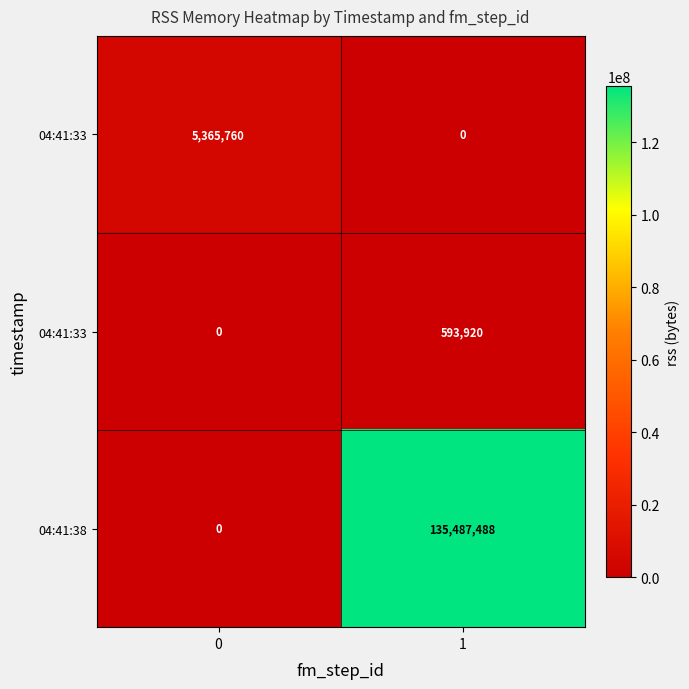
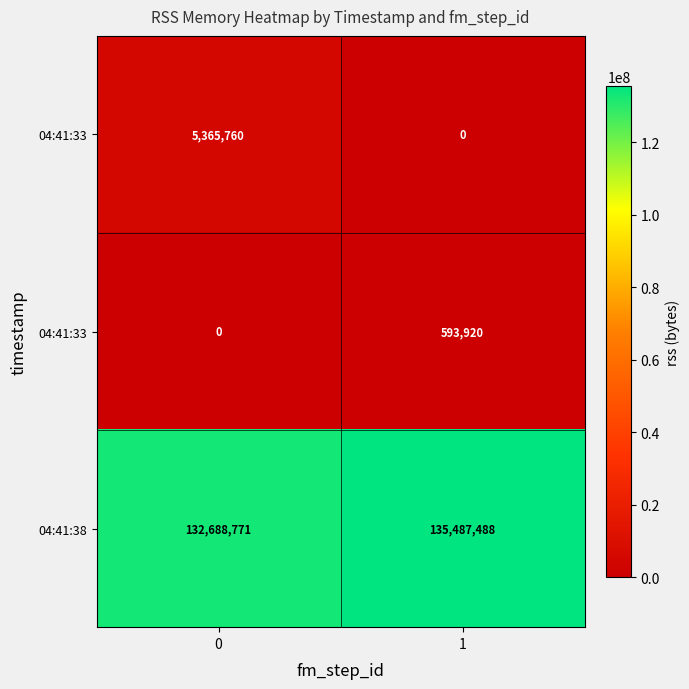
  {
    "04:41:38": {
-     "0": "0",
+     "0": "132,688,771",
      "1": "135,487,488"
    }
  }
